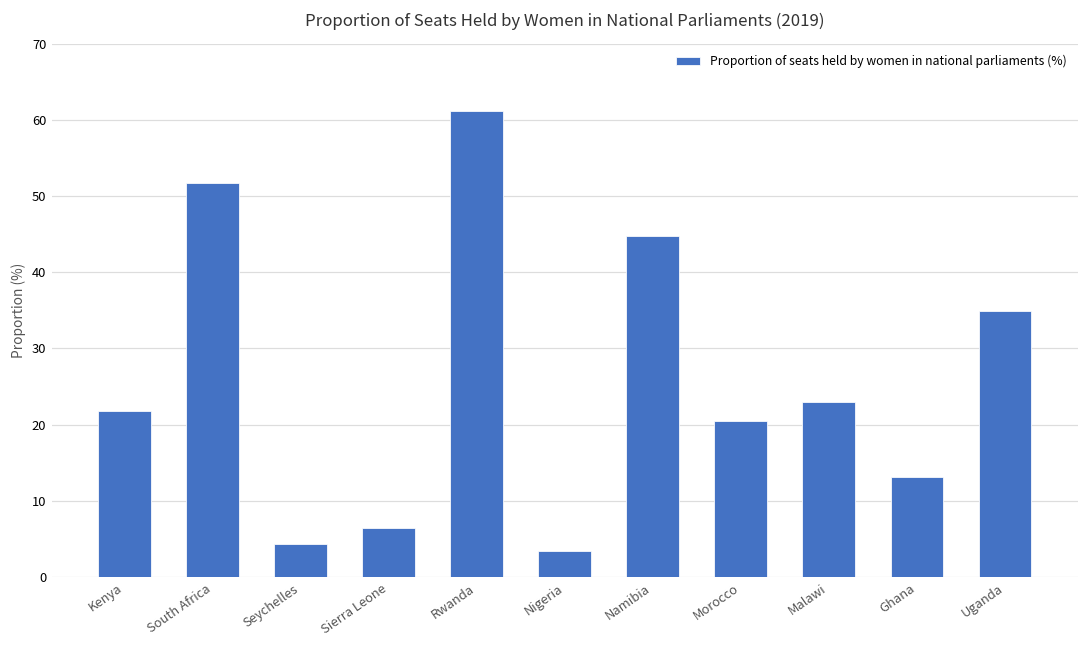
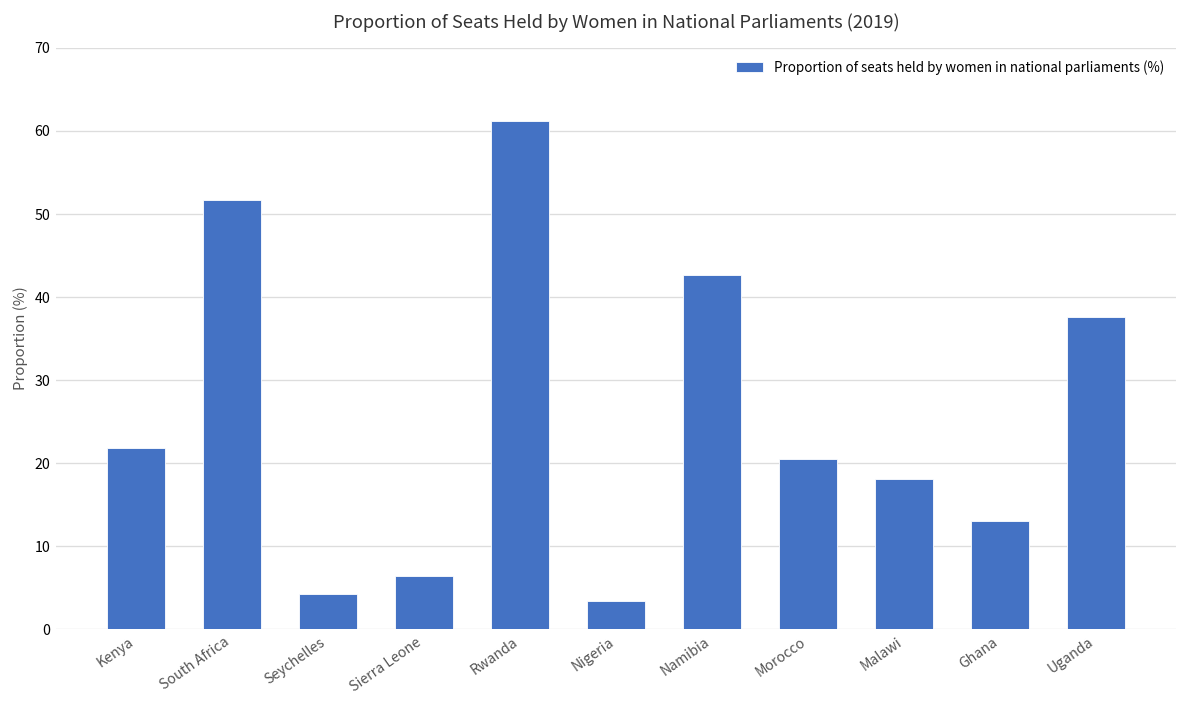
  {
    "Kenya": 22,
    "South Africa": 52,
    "Seychelles": 4,
    "Sierra Leone": 6,
    "Rwanda": 61,
    "Nigeria": 3,
-   "Namibia": 45,
+   "Namibia": 43,
    "Morocco": 21,
-   "Malawi": 23,
+   "Malawi": 18,
    "Ghana": 13,
-   "Uganda": 35
+   "Uganda": 38
  }
